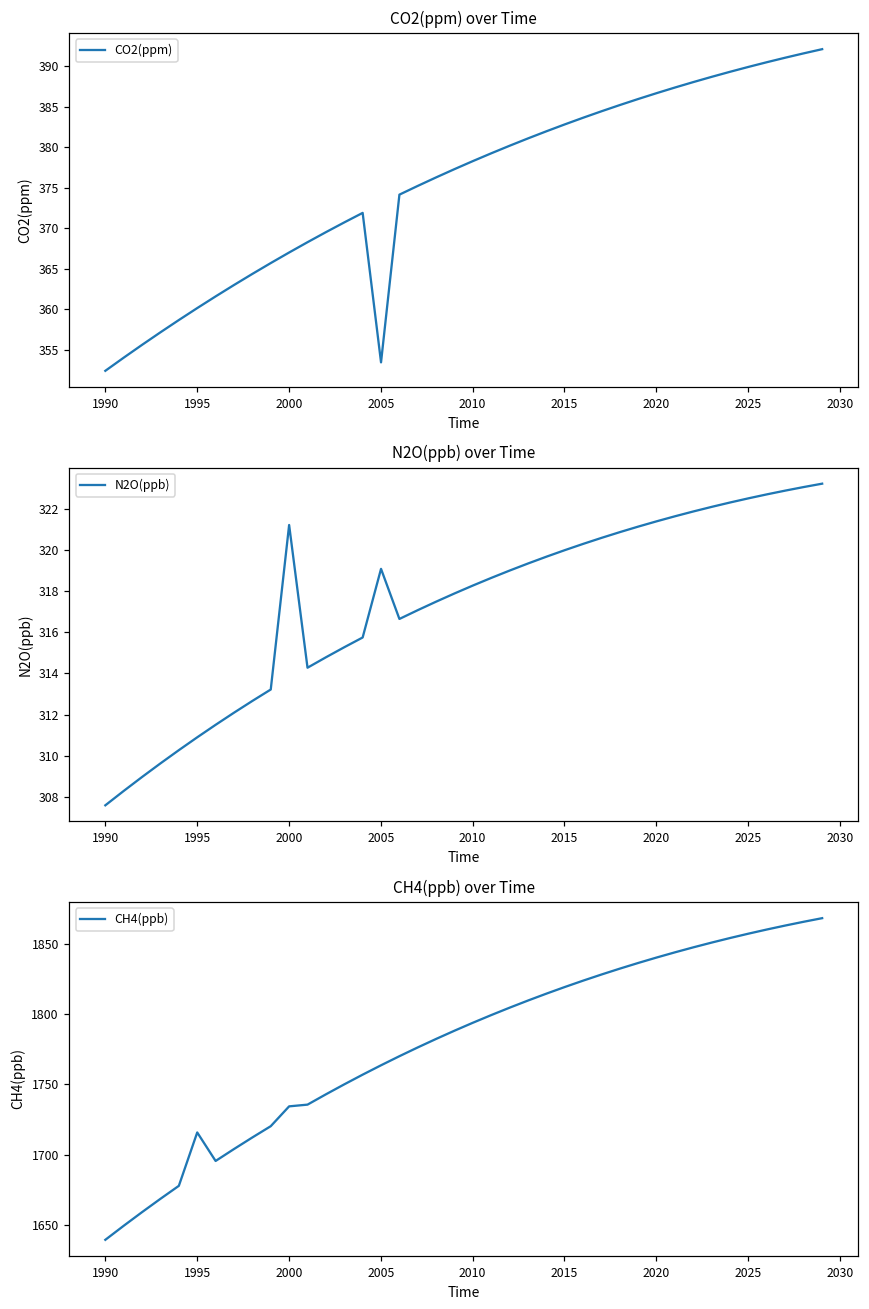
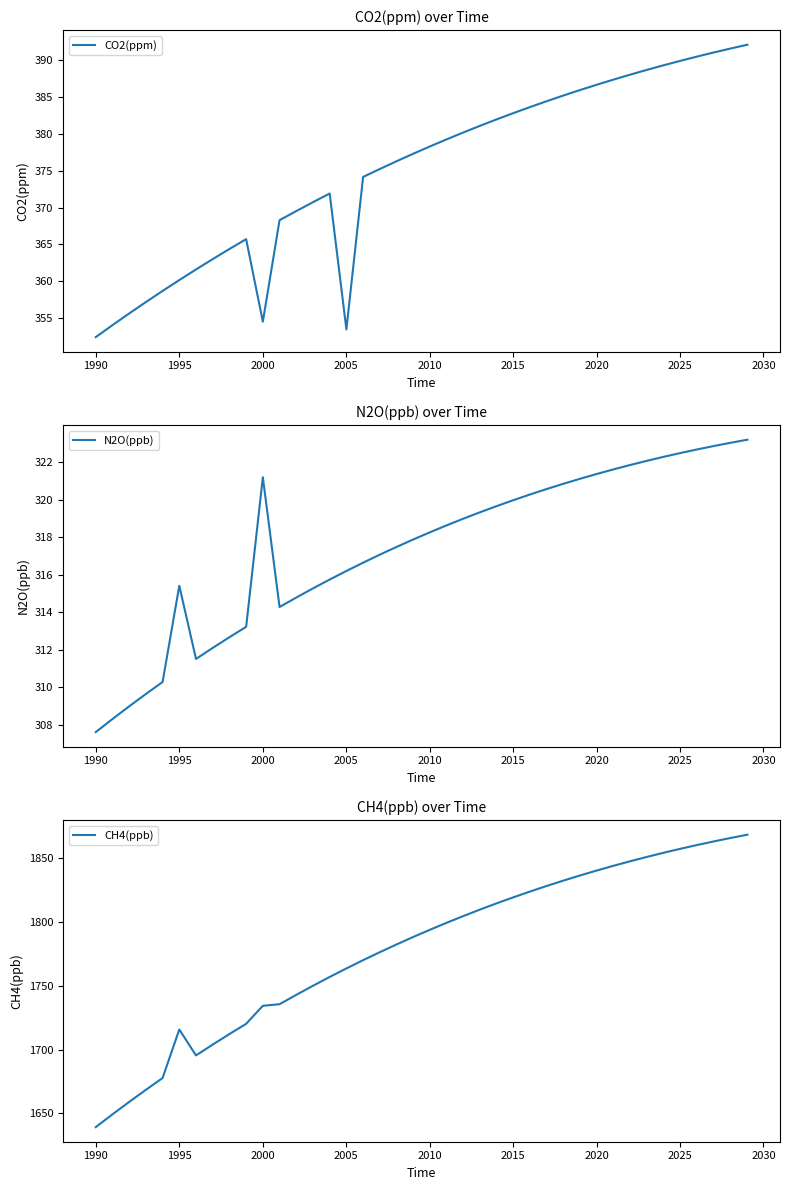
  {
    "CO2(ppm) over Time": {
      "1990": 352,
      "1995": 360,
-     "2000": 367,
+     "2000": 354,
      "2005": 353
    },
    "N2O(ppb) over Time": {
      "1990": 307.6,
-     "1995": 310.9,
+     "1995": 315.4,
      "2000": 321.2,
-     "2005": 319.1
+     "2005": 316.2
    },
    "CH4(ppb) over Time": {
      "1990": 1639,
      "1995": 1716,
      "2000": 1734,
      "2005": 1764
    }
  }
